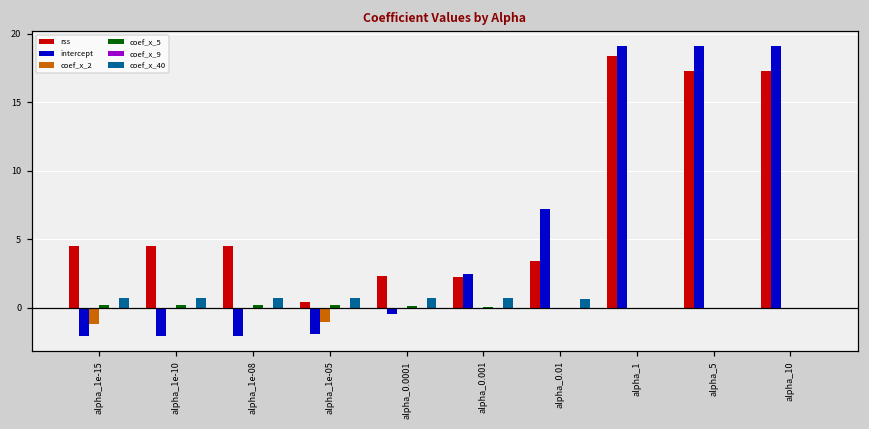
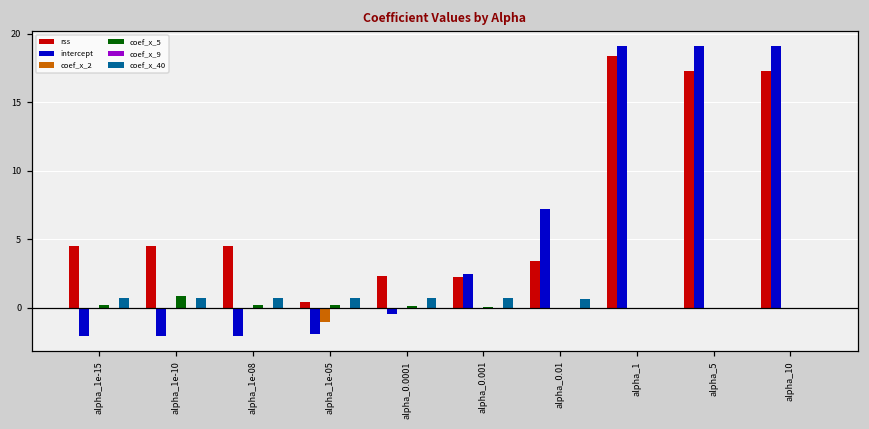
  {
    "rss": {
      "alpha_1e-15": 4.5,
      "alpha_1e-10": 4.5,
      "alpha_1e-08": 4.5,
      "alpha_1e-05": 0.4,
      "alpha_0.0001": 2.3,
      "alpha_0.001": 2.2,
      "alpha_0.01": 3.4,
      "alpha_1": 18.4,
      "alpha_5": 17.3,
      "alpha_10": 17.3
    },
    "intercept": {
      "alpha_1e-15": -2.1,
      "alpha_1e-10": -2.1,
      "alpha_1e-08": -2.1,
      "alpha_1e-05": -1.9,
      "alpha_0.0001": -0.5,
      "alpha_0.001": 2.4,
      "alpha_0.01": 7.2,
      "alpha_1": 19.1,
      "alpha_5": 19.1,
      "alpha_10": 19.1
    },
    "coef_x_2": {
-     "alpha_1e-15": -1.2,
+     "alpha_1e-15": 0.0,
      "alpha_1e-05": -1.0,
      "alpha_0.01": 0.0,
      "alpha_1": 0.0,
      "alpha_5": 0.0,
      "alpha_10": 0.0
    },
    "coef_x_5": {
-     "alpha_1e-10": 0.2,
+     "alpha_1e-10": 0.8,
      "alpha_0.01": 0.0,
      "alpha_1": 0.0,
      "alpha_5": 0.0,
      "alpha_10": 0.0
    },
    "coef_x_9": {
      "alpha_0.01": 0.0,
      "alpha_1": 0.0,
      "alpha_5": 0.0,
      "alpha_10": 0.0
    },
    "coef_x_40": {
      "alpha_1e-15": 0.7,
      "alpha_1e-10": 0.7,
      "alpha_1e-08": 0.7,
      "alpha_1e-05": 0.7,
      "alpha_0.0001": 0.7,
      "alpha_0.001": 0.7,
      "alpha_0.01": 0.6,
      "alpha_1": 0.0,
      "alpha_5": 0.0,
      "alpha_10": 0.0
    }
  }
